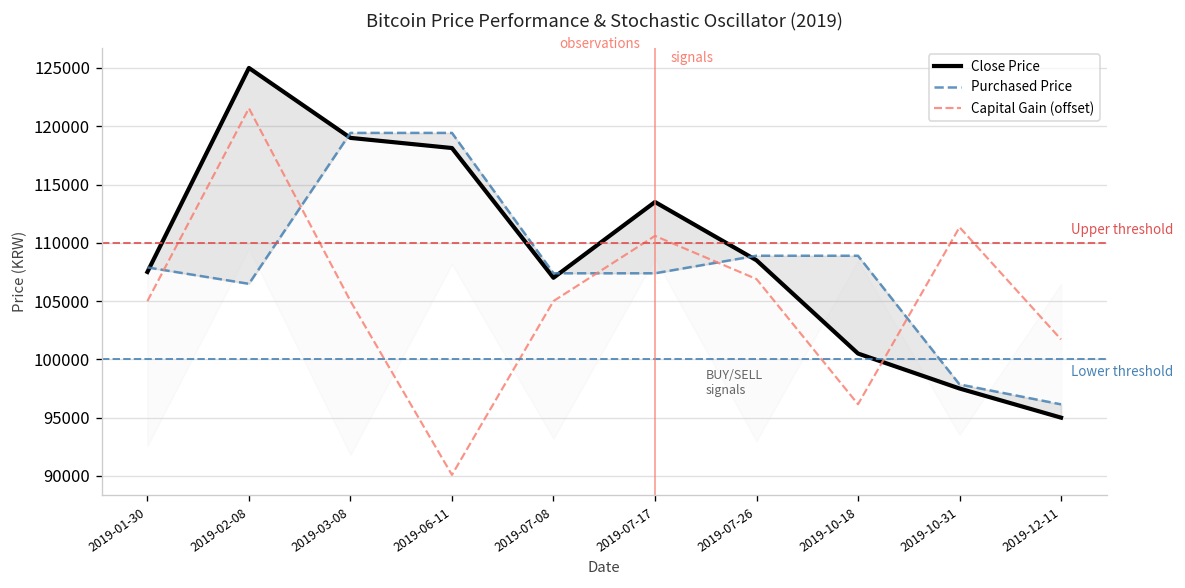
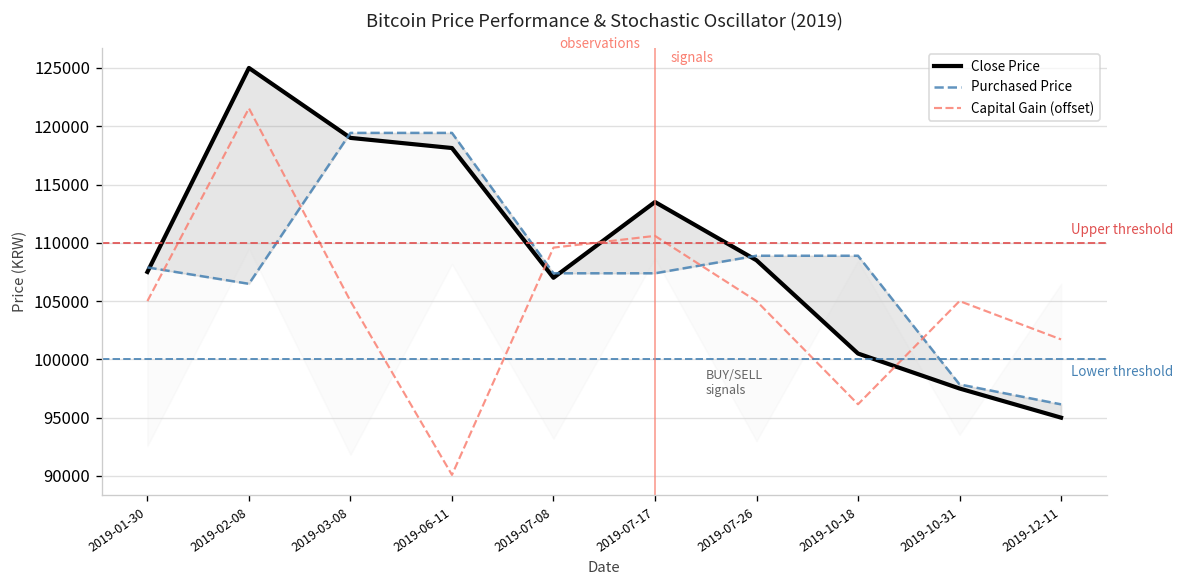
  {
    "Close Price": {
      "2019-10-18": 101000,
      "2019-12-11": 95000
    },
    "Purchased Price": {
      "2019-02-08": 106000,
      "2019-07-17": 107000
    },
    "Capital Gain (offset)": {
      "2019-01-30": 105000,
      "2019-02-08": 122000,
      "2019-03-08": 105000,
      "2019-06-11": 90000,
-     "2019-07-08": 105000,
+     "2019-07-08": 110000,
      "2019-07-17": 111000,
-     "2019-07-26": 107000,
+     "2019-07-26": 105000,
      "2019-10-18": 96000,
-     "2019-10-31": 111000,
+     "2019-10-31": 105000,
      "2019-12-11": 102000
    }
  }
